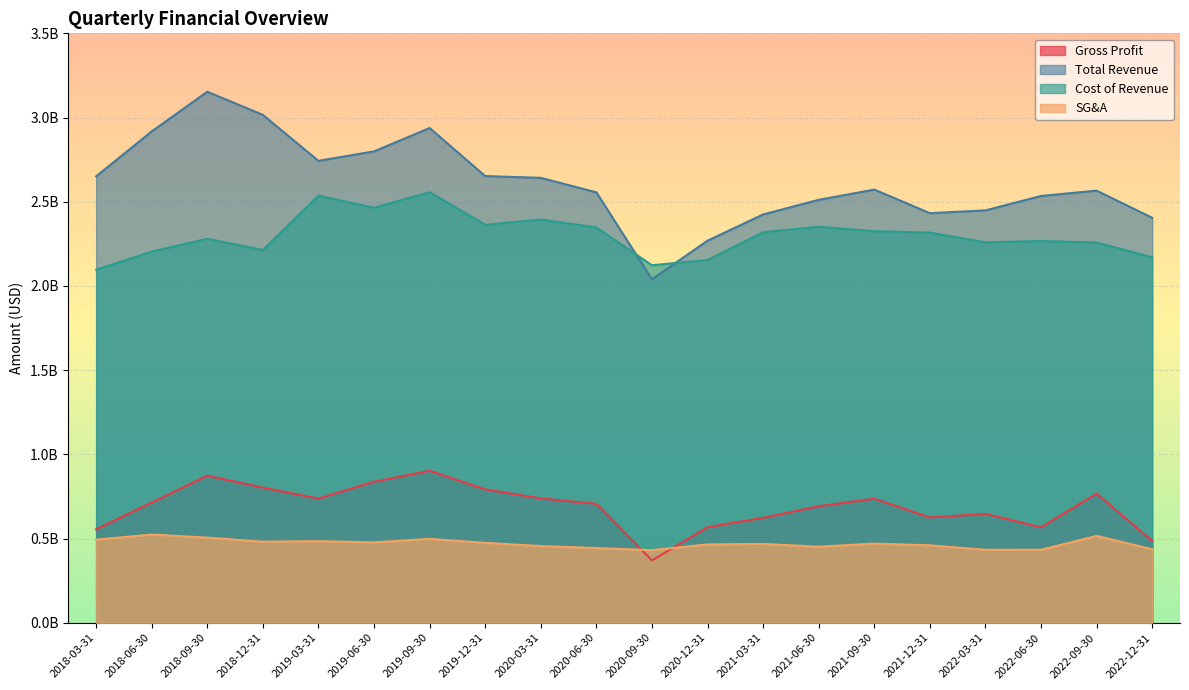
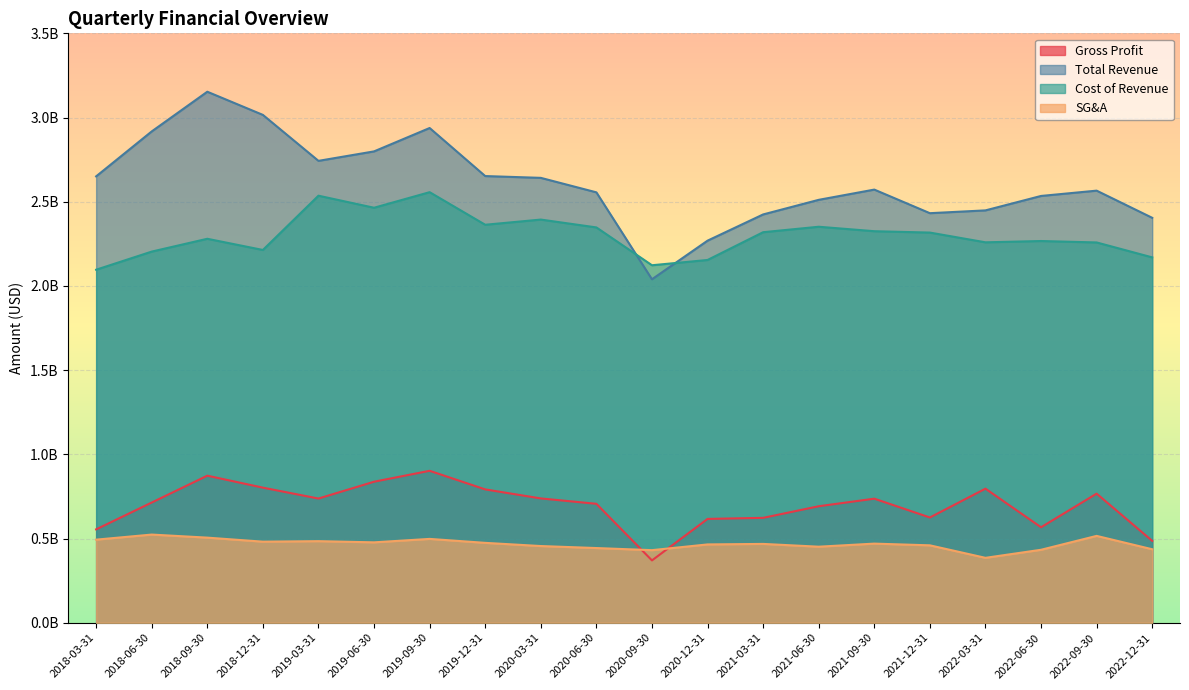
  {
    "Gross Profit": {
      "2018-03-31": 550000000,
      "2018-06-30": 710000000,
      "2018-09-30": 870000000,
      "2018-12-31": 800000000,
      "2019-03-31": 740000000,
      "2019-06-30": 840000000,
      "2019-09-30": 900000000,
      "2019-12-31": 790000000,
      "2020-03-31": 740000000,
      "2020-06-30": 710000000,
      "2020-09-30": 370000000,
-     "2020-12-31": 570000000,
+     "2020-12-31": 620000000,
      "2021-03-31": 620000000,
      "2021-06-30": 690000000,
      "2021-09-30": 740000000,
      "2021-12-31": 620000000,
-     "2022-03-31": 650000000,
+     "2022-03-31": 800000000,
      "2022-06-30": 570000000,
      "2022-09-30": 770000000,
      "2022-12-31": 490000000
    },
    "SG&A": {
      "2018-03-31": 490000000,
      "2018-06-30": 520000000,
      "2018-09-30": 510000000,
      "2018-12-31": 480000000,
      "2019-03-31": 480000000,
      "2019-06-30": 480000000,
      "2019-09-30": 500000000,
      "2019-12-31": 470000000,
      "2020-03-31": 460000000,
      "2020-06-30": 440000000,
      "2020-09-30": 430000000,
      "2020-12-31": 460000000,
      "2021-03-31": 470000000,
      "2021-06-30": 450000000,
      "2021-09-30": 470000000,
      "2021-12-31": 460000000,
-     "2022-03-31": 430000000,
+     "2022-03-31": 390000000,
      "2022-06-30": 430000000,
      "2022-09-30": 520000000,
      "2022-12-31": 440000000
    }
  }
